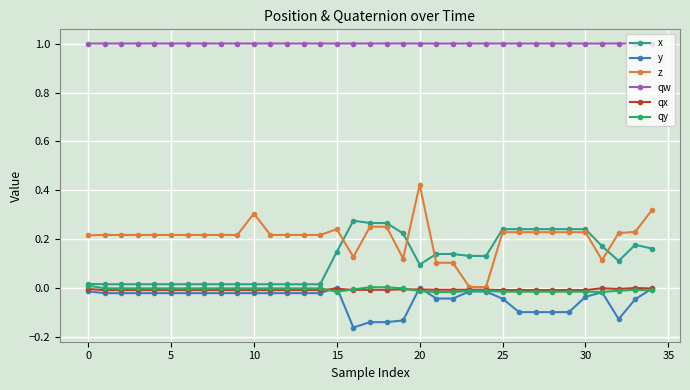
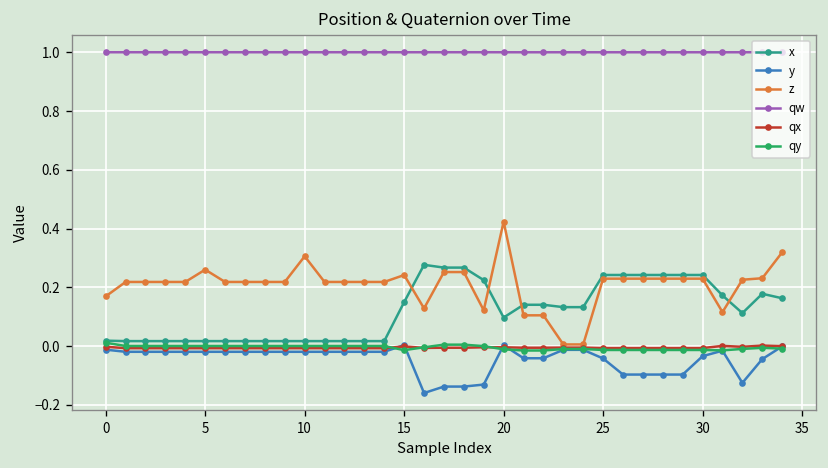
  {
    "y": {
      "5": -0.02,
      "10": -0.02,
      "25": -0.04,
      "30": -0.03
    },
    "z": {
-     "0": 0.22,
-     "5": 0.22,
+     "0": 0.17,
+     "5": 0.26,
      "10": 0.31,
      "15": 0.24,
      "20": 0.42,
      "25": 0.23,
      "30": 0.23
    },
    "qw": {
      "0": 1.00,
      "5": 1.00,
      "10": 1.00,
      "15": 1.00,
      "20": 1.00,
      "25": 1.00,
      "30": 1.00
    }
  }
